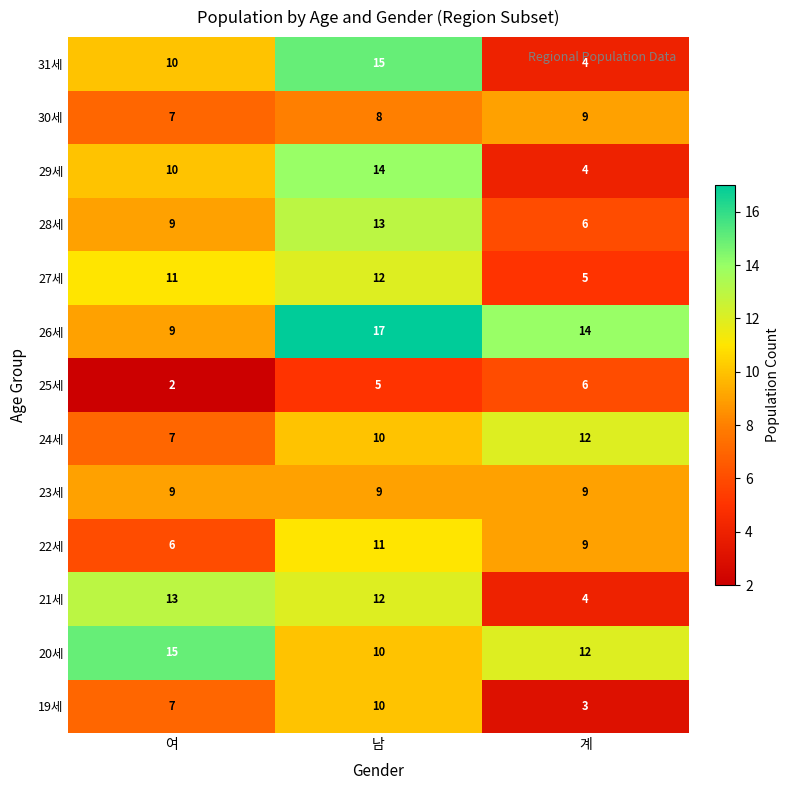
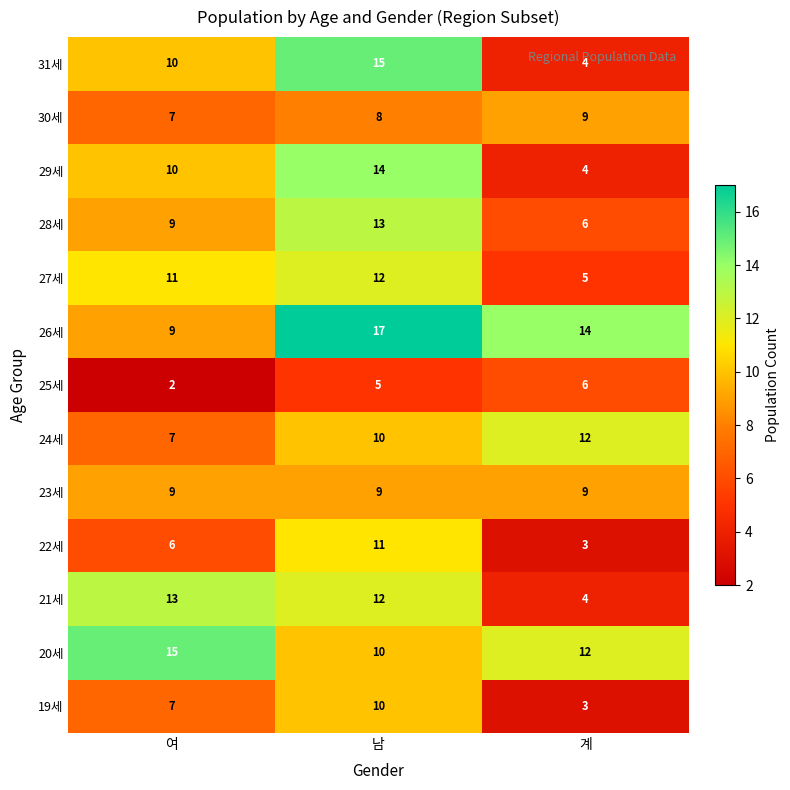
  {
    "31세": {
      "여": 10,
      "남": 15
    },
    "30세": {
      "여": 7,
      "남": 8,
      "계": 9
    },
    "29세": {
      "여": 10,
      "남": 14,
      "계": 4
    },
    "28세": {
      "여": 9,
      "남": 13,
      "계": 6
    },
    "27세": {
      "여": 11,
      "남": 12,
      "계": 5
    },
    "26세": {
      "여": 9,
      "남": 17,
      "계": 14
    },
    "25세": {
      "여": 2,
      "남": 5,
      "계": 6
    },
    "24세": {
      "여": 7,
      "남": 10,
      "계": 12
    },
    "23세": {
      "여": 9,
      "남": 9,
      "계": 9
    },
    "22세": {
      "여": 6,
      "남": 11,
-     "계": 9
+     "계": 3
    },
    "21세": {
      "여": 13,
      "남": 12,
      "계": 4
    },
    "20세": {
      "여": 15,
      "남": 10,
      "계": 12
    },
    "19세": {
      "여": 7,
      "남": 10,
      "계": 3
    }
  }
